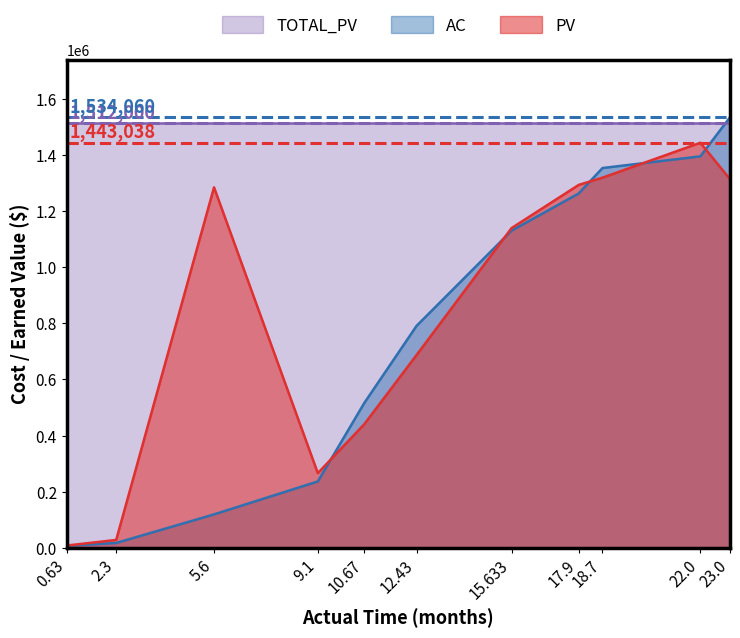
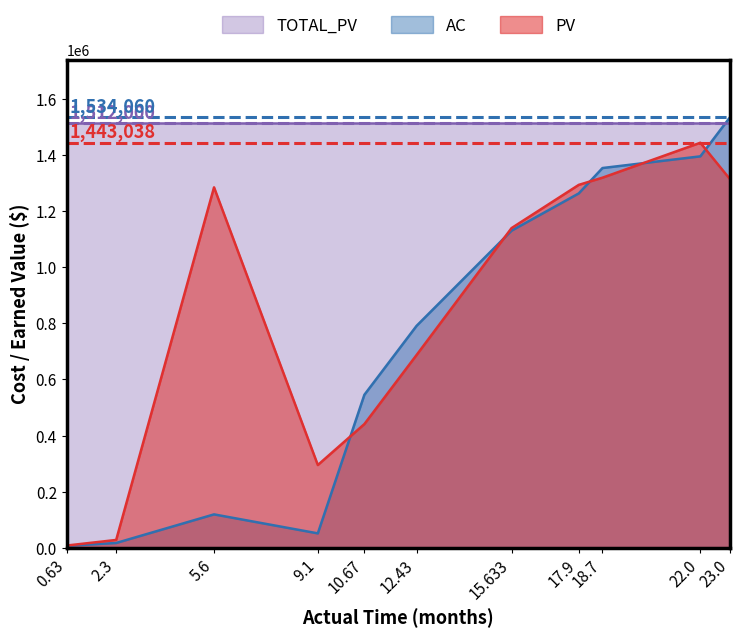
  {
    "TOTAL_PV": {
      "5.6": 1510000,
      "9.1": 1510000,
      "10.67": 1510000,
      "12.43": 1510000,
      "15.633": 1510000,
      "17.9": 1510000,
      "18.7": 1510000,
      "22.0": 1510000,
      "23.0": 1510000
    },
    "AC": {
      "2.3": 20000,
      "5.6": 120000,
-     "9.1": 240000,
-     "10.67": 520000,
+     "9.1": 50000,
+     "10.67": 550000,
      "12.43": 790000,
      "15.633": 1130000,
      "17.9": 1260000,
      "18.7": 1350000,
      "22.0": 1390000,
      "23.0": 1530000
    },
    "PV": {
      "2.3": 30000,
      "5.6": 1280000,
-     "9.1": 270000,
+     "9.1": 290000,
      "10.67": 440000,
      "12.43": 690000,
      "15.633": 1140000,
      "17.9": 1290000,
      "18.7": 1320000,
      "22.0": 1440000,
      "23.0": 1310000
    }
  }
